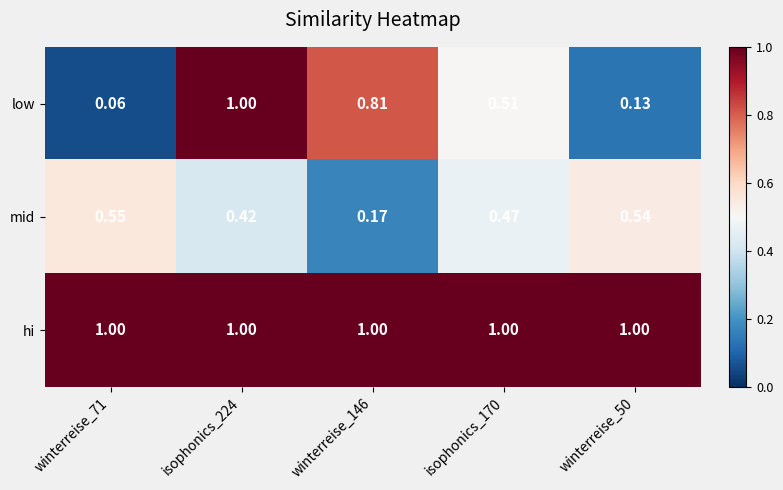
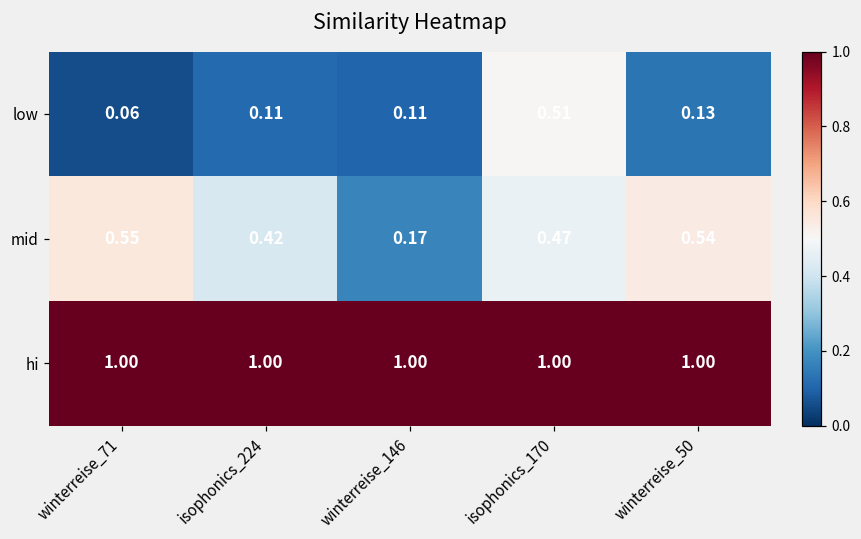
  {
    "low": {
      "winterreise_71": 0.06,
-     "isophonics_224": 1.00,
-     "winterreise_146": 0.81,
+     "isophonics_224": 0.11,
+     "winterreise_146": 0.11,
      "winterreise_50": 0.13
    },
    "mid": {
      "winterreise_146": 0.17
    },
    "hi": {
      "winterreise_71": 1.00,
      "isophonics_224": 1.00,
      "winterreise_146": 1.00,
      "isophonics_170": 1.00,
      "winterreise_50": 1.00
    }
  }
